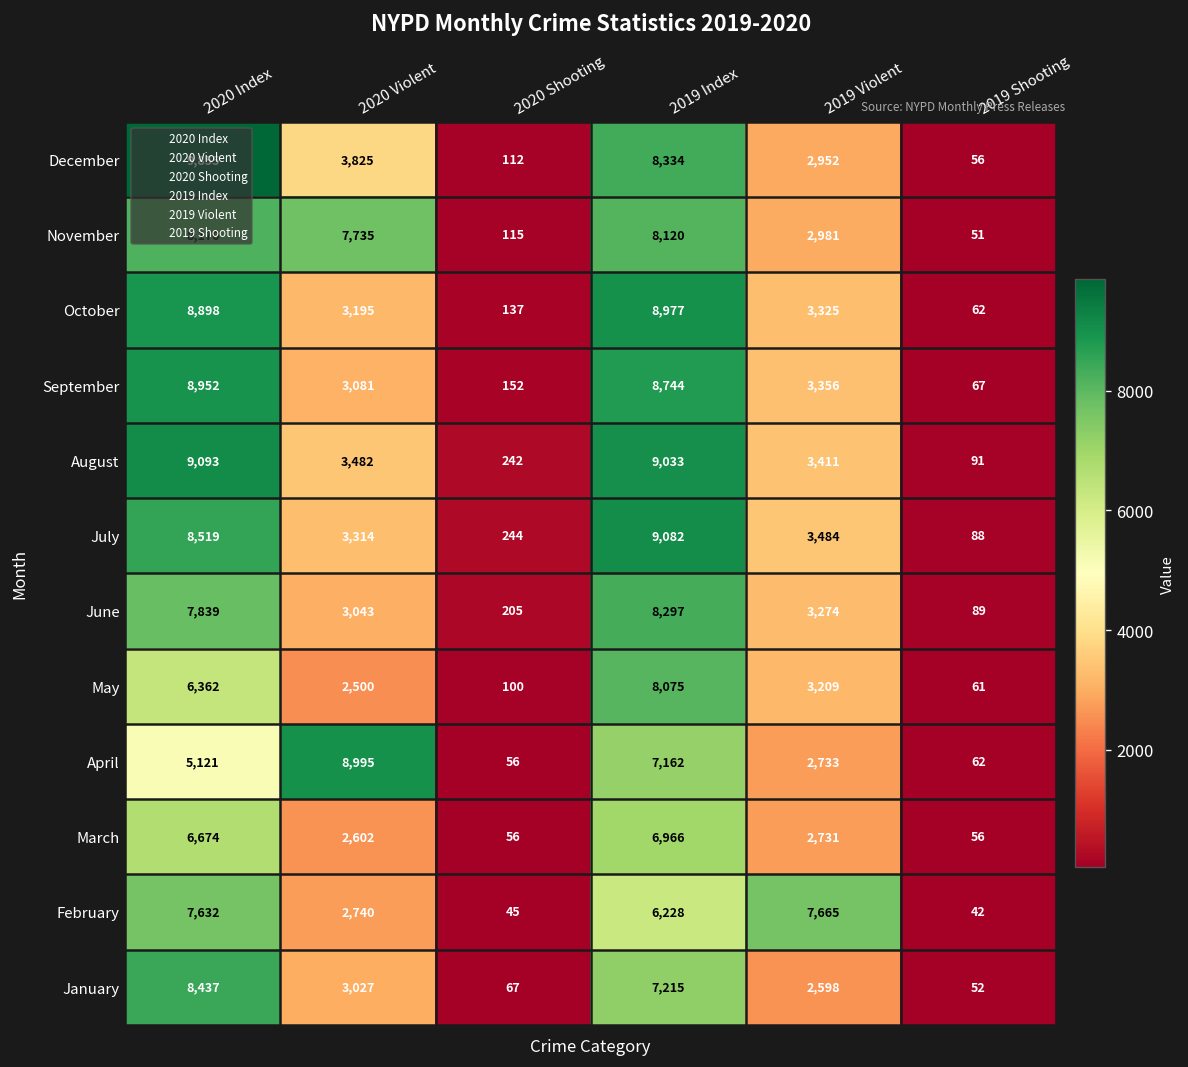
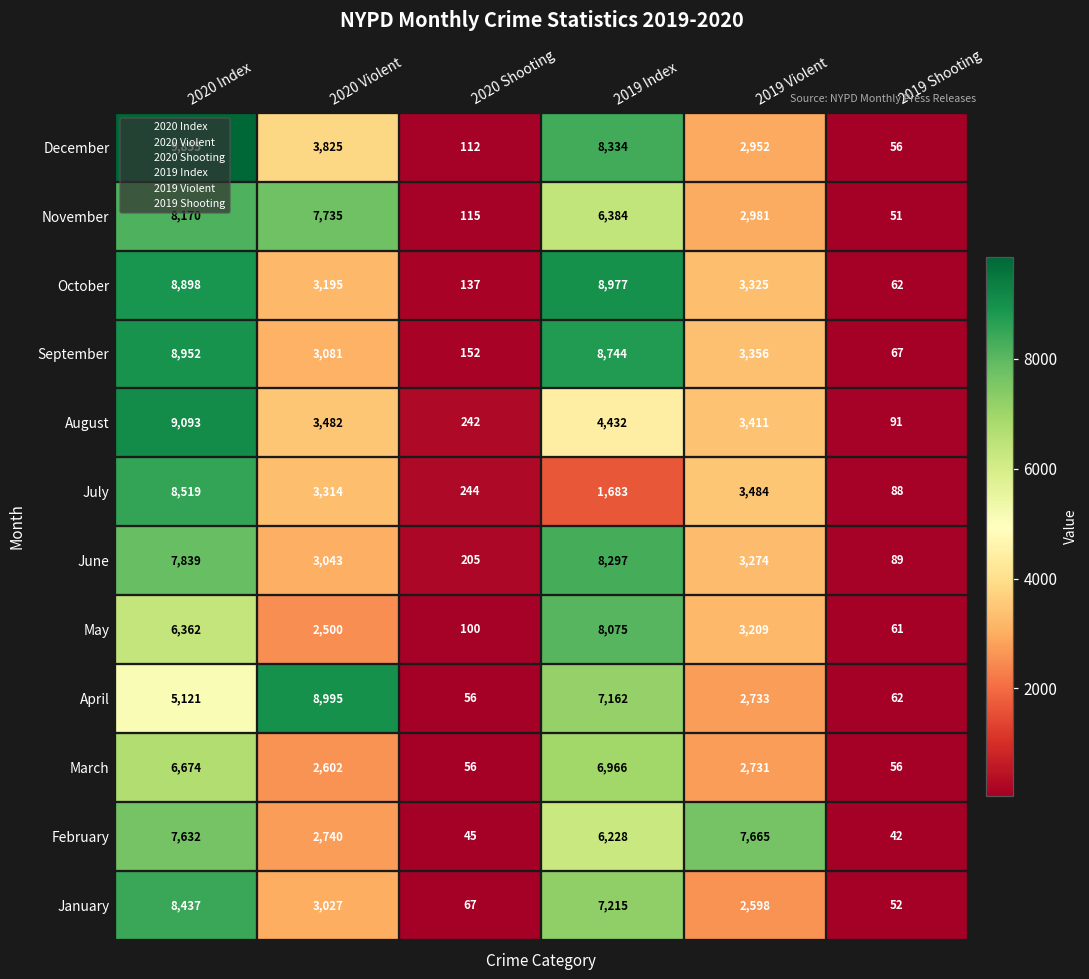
  {
    "December": {
      "2020 Violent": "3,825",
      "2020 Shooting": "112",
      "2019 Index": "8,334",
      "2019 Violent": "2,952",
      "2019 Shooting": "56"
    },
    "November": {
      "2020 Violent": "7,735",
      "2020 Shooting": "115",
-     "2019 Index": "8,120",
+     "2019 Index": "6,384",
      "2019 Violent": "2,981",
      "2019 Shooting": "51"
    },
    "October": {
      "2020 Index": "8,898",
      "2020 Violent": "3,195",
      "2020 Shooting": "137",
      "2019 Index": "8,977",
      "2019 Violent": "3,325",
      "2019 Shooting": "62"
    },
    "September": {
      "2020 Index": "8,952",
      "2020 Violent": "3,081",
      "2020 Shooting": "152",
      "2019 Index": "8,744",
      "2019 Violent": "3,356",
      "2019 Shooting": "67"
    },
    "August": {
      "2020 Index": "9,093",
      "2020 Violent": "3,482",
      "2020 Shooting": "242",
-     "2019 Index": "9,033",
+     "2019 Index": "4,432",
      "2019 Violent": "3,411",
      "2019 Shooting": "91"
    },
    "July": {
      "2020 Index": "8,519",
      "2020 Violent": "3,314",
      "2020 Shooting": "244",
-     "2019 Index": "9,082",
+     "2019 Index": "1,683",
      "2019 Violent": "3,484",
      "2019 Shooting": "88"
    },
    "June": {
      "2020 Index": "7,839",
      "2020 Violent": "3,043",
      "2020 Shooting": "205",
      "2019 Index": "8,297",
      "2019 Violent": "3,274",
      "2019 Shooting": "89"
    },
    "May": {
      "2020 Index": "6,362",
      "2020 Violent": "2,500",
      "2020 Shooting": "100",
      "2019 Index": "8,075",
      "2019 Violent": "3,209",
      "2019 Shooting": "61"
    },
    "April": {
      "2020 Index": "5,121",
      "2020 Violent": "8,995",
      "2020 Shooting": "56",
      "2019 Index": "7,162",
      "2019 Violent": "2,733",
      "2019 Shooting": "62"
    },
    "March": {
      "2020 Index": "6,674",
      "2020 Violent": "2,602",
      "2020 Shooting": "56",
      "2019 Index": "6,966",
      "2019 Violent": "2,731",
      "2019 Shooting": "56"
    },
    "February": {
      "2020 Index": "7,632",
      "2020 Violent": "2,740",
      "2020 Shooting": "45",
      "2019 Index": "6,228",
      "2019 Violent": "7,665",
      "2019 Shooting": "42"
    },
    "January": {
      "2020 Index": "8,437",
      "2020 Violent": "3,027",
      "2020 Shooting": "67",
      "2019 Index": "7,215",
      "2019 Violent": "2,598",
      "2019 Shooting": "52"
    }
  }
